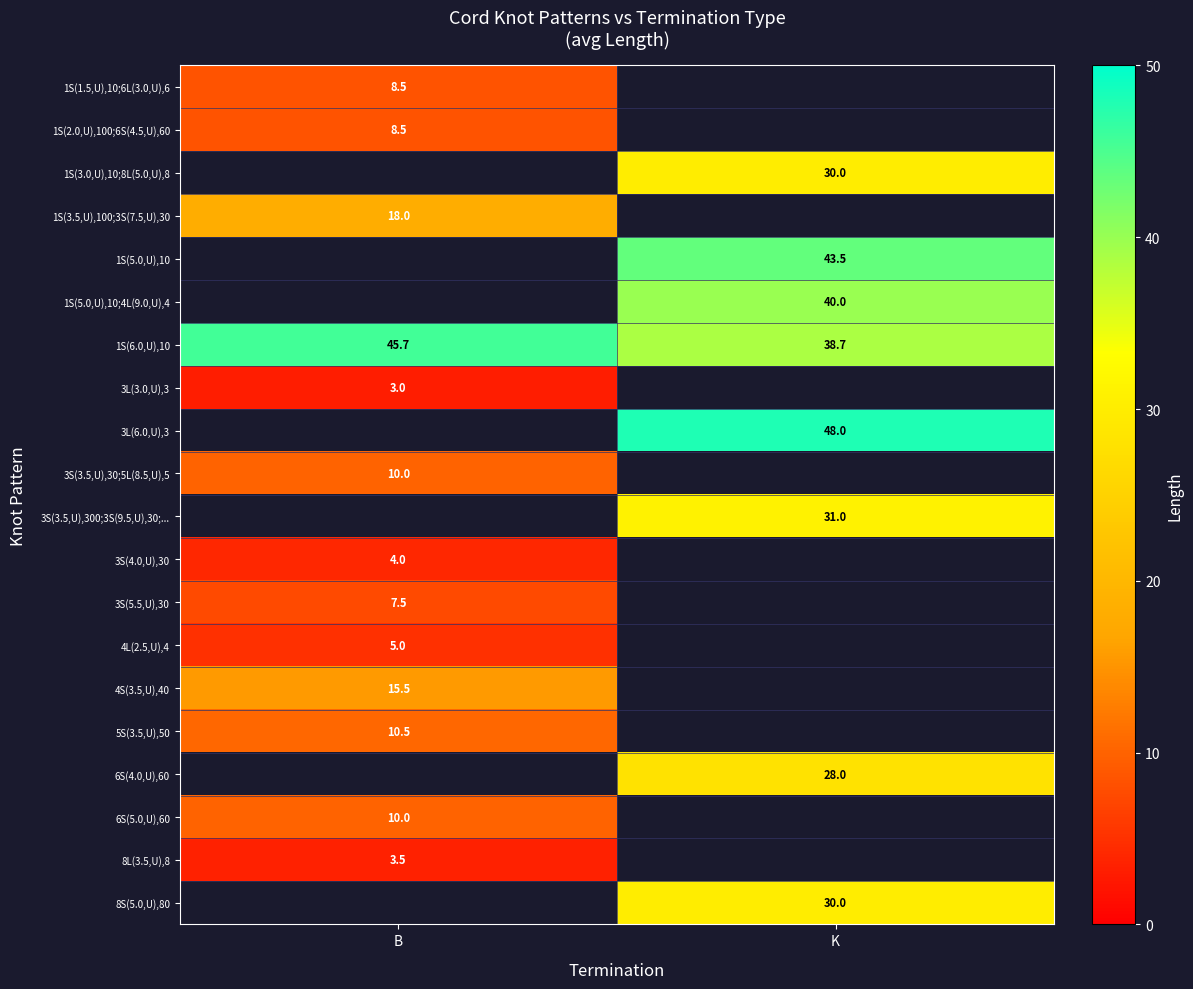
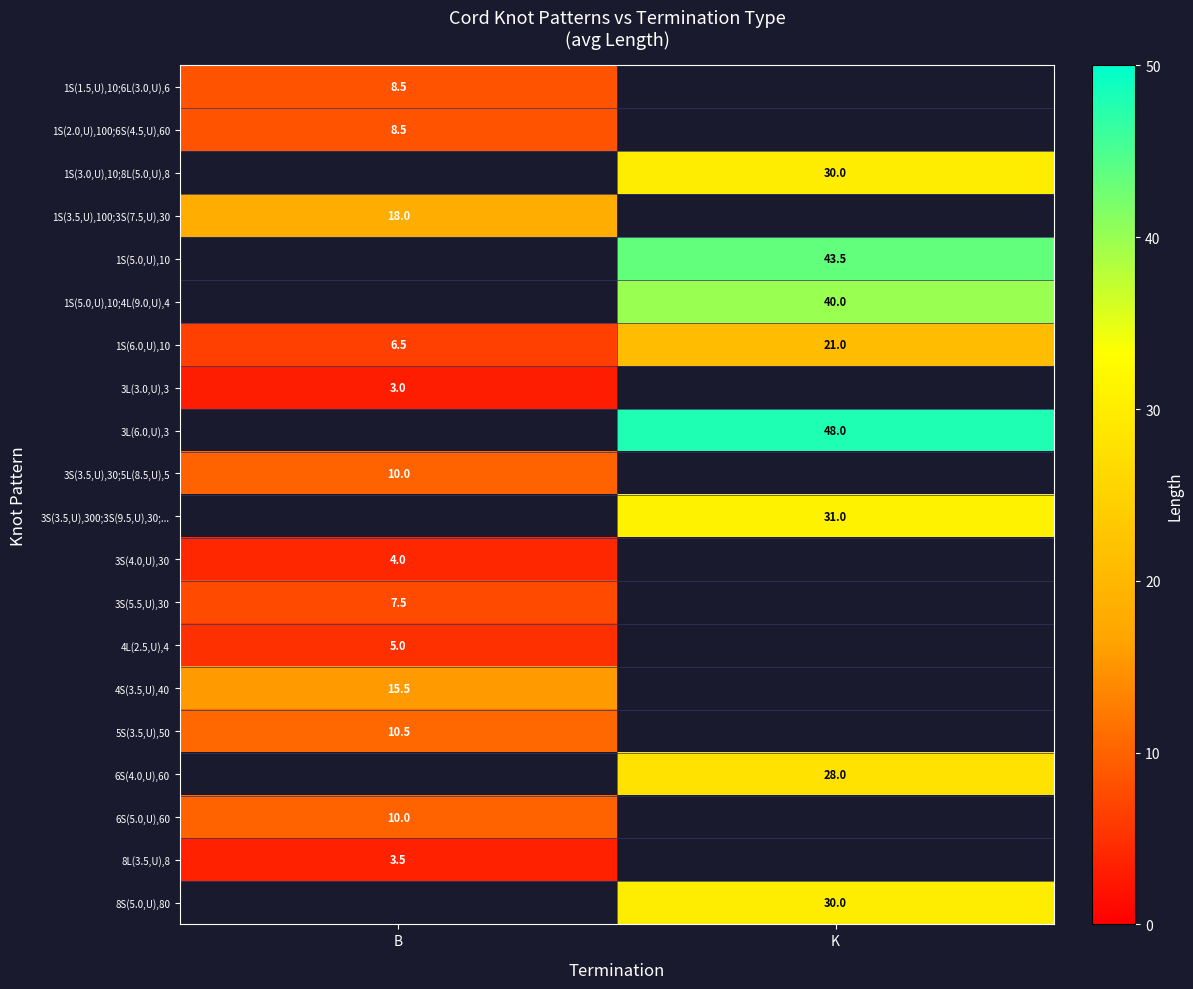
  {
    "1S(1.5,U),10;6L(3.0,U),6": {
      "B": 8.5
    },
    "1S(2.0,U),100;6S(4.5,U),60": {
      "B": 8.5
    },
    "1S(3.0,U),10;8L(5.0,U),8": {
      "K": 30.0
    },
    "1S(3.5,U),100;3S(7.5,U),30": {
      "B": 18.0
    },
    "1S(5.0,U),10": {
      "K": 43.5
    },
    "1S(5.0,U),10;4L(9.0,U),4": {
      "K": 40.0
    },
    "1S(6.0,U),10": {
-     "B": 45.7,
-     "K": 38.7
+     "B": 6.5,
+     "K": 21.0
    },
    "3L(3.0,U),3": {
      "B": 3.0
    },
    "3L(6.0,U),3": {
      "K": 48.0
    },
    "3S(3.5,U),30;5L(8.5,U),5": {
      "B": 10.0
    },
    "3S(3.5,U),300;3S(9.5,U),30;...": {
      "K": 31.0
    },
    "3S(4.0,U),30": {
      "B": 4.0
    },
    "3S(5.5,U),30": {
      "B": 7.5
    },
    "4L(2.5,U),4": {
      "B": 5.0
    },
    "4S(3.5,U),40": {
      "B": 15.5
    },
    "5S(3.5,U),50": {
      "B": 10.5
    },
    "6S(4.0,U),60": {
      "K": 28.0
    },
    "6S(5.0,U),60": {
      "B": 10.0
    },
    "8L(3.5,U),8": {
      "B": 3.5
    },
    "8S(5.0,U),80": {
      "K": 30.0
    }
  }
